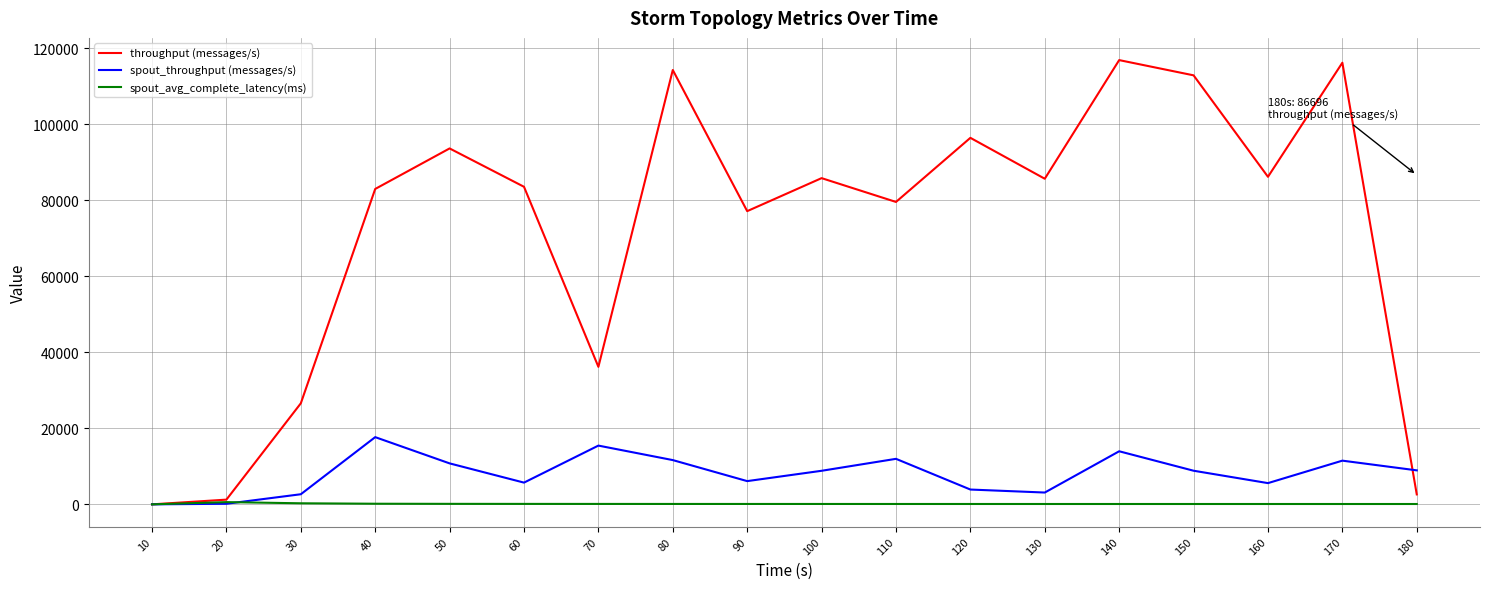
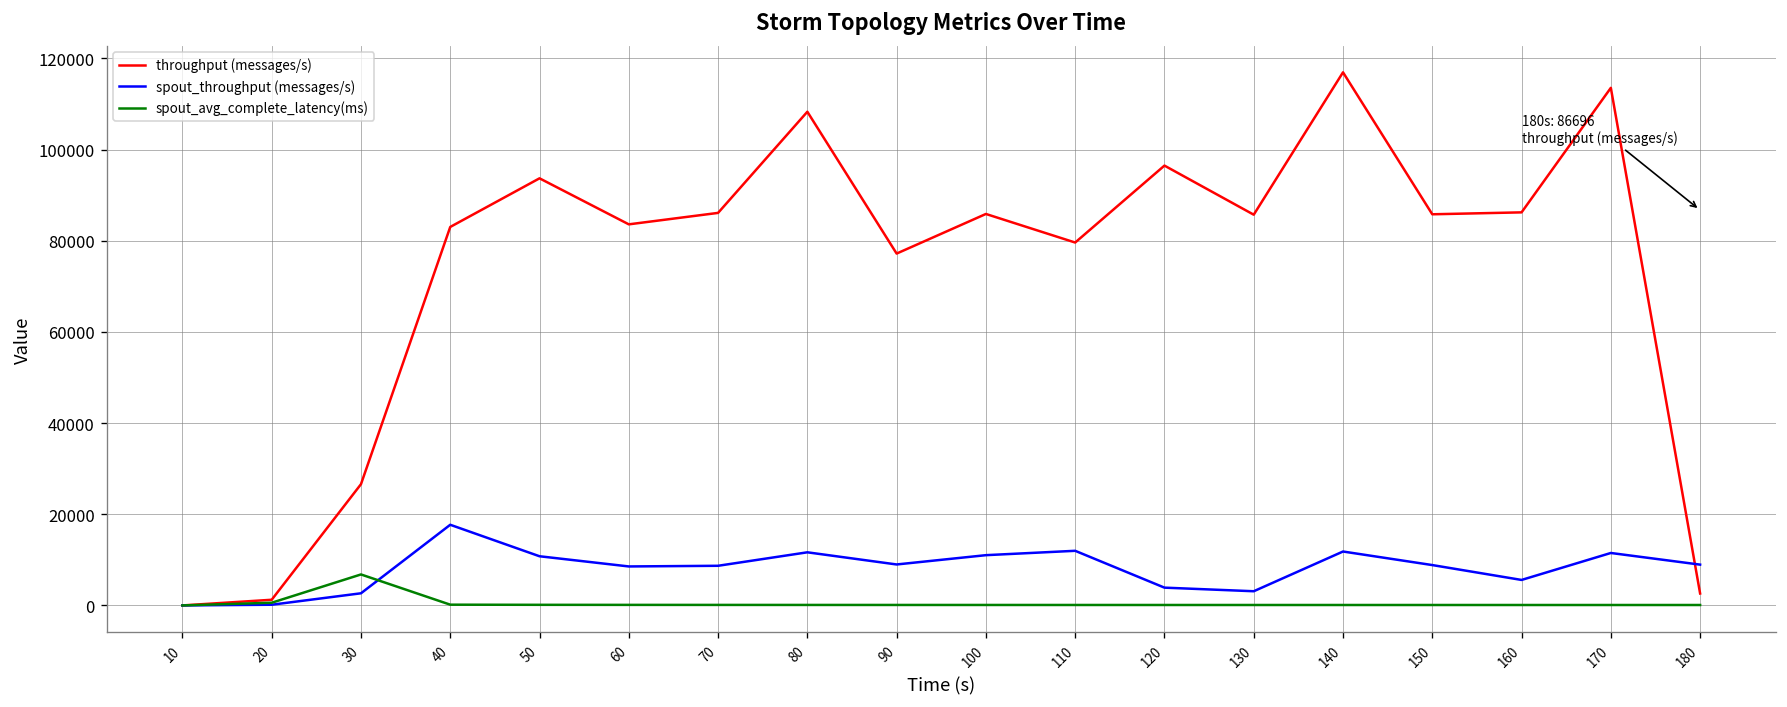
  {
    "throughput (messages/s)": {
      "30": 27000,
      "40": 83000,
      "50": 94000,
      "60": 84000,
-     "70": 36000,
-     "80": 114000,
+     "70": 86000,
+     "80": 108000,
      "90": 77000,
      "100": 86000,
      "110": 80000,
      "120": 96000,
      "130": 86000,
      "140": 117000,
-     "150": 113000,
-     "170": 116000,
+     "150": 86000,
+     "170": 114000,
      "180": 3000
    },
    "spout_throughput (messages/s)": {
      "30": 3000,
      "40": 18000,
      "50": 11000,
-     "60": 6000,
-     "70": 15000,
+     "60": 9000,
+     "70": 9000,
      "80": 12000,
-     "90": 6000,
-     "100": 9000,
+     "90": 9000,
+     "100": 11000,
      "110": 12000,
      "120": 4000,
      "130": 3000,
-     "140": 14000,
+     "140": 12000,
      "150": 9000,
      "160": 6000,
      "170": 12000,
      "180": 9000
    },
    "spout_avg_complete_latency(ms)": {
-     "30": 0,
+     "30": 7000,
      "40": 0,
      "50": 0,
      "60": 0,
      "70": 0,
      "80": 0,
      "90": 0,
      "100": 0,
      "110": 0,
      "120": 0,
      "130": 0,
      "140": 0,
      "150": 0,
      "160": 0,
      "170": 0,
      "180": 0
    }
  }
